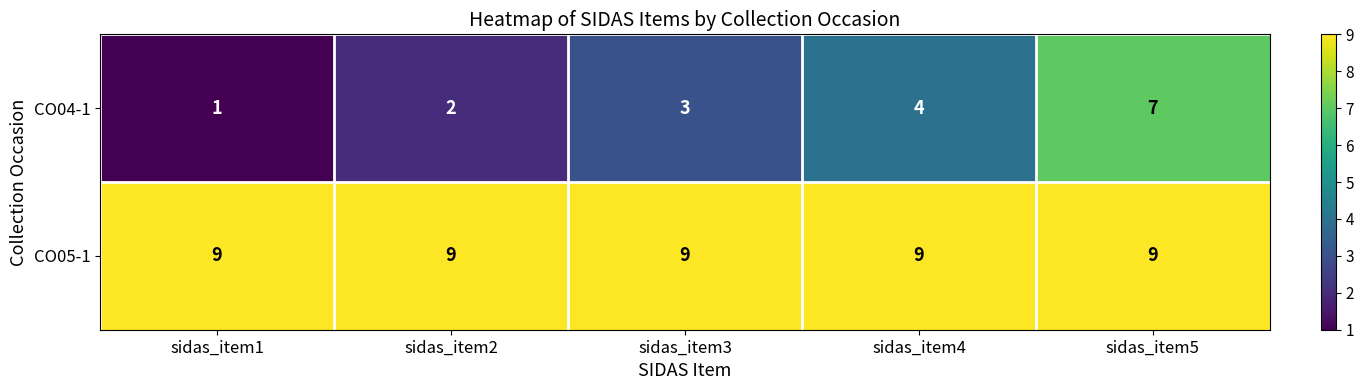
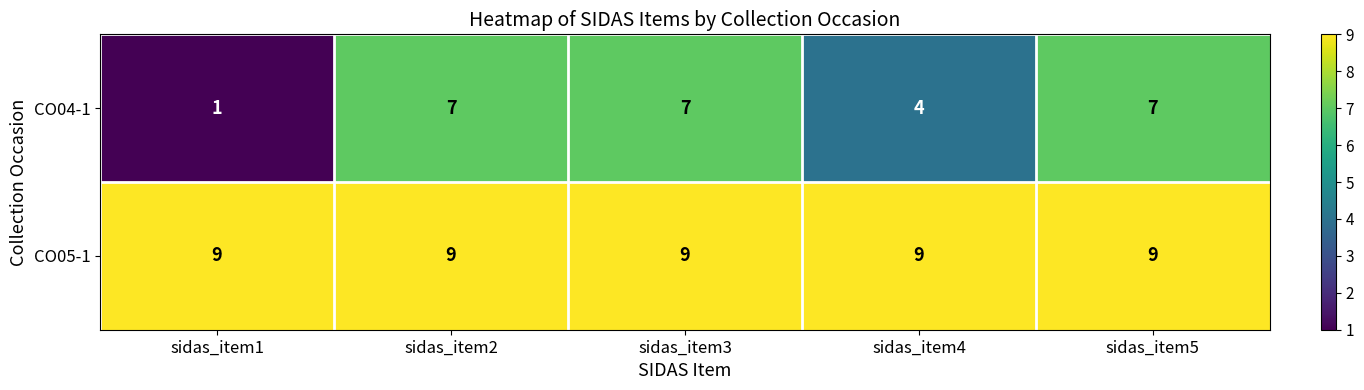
  {
    "CO04-1": {
      "sidas_item1": 1,
-     "sidas_item2": 2,
-     "sidas_item3": 3,
+     "sidas_item2": 7,
+     "sidas_item3": 7,
      "sidas_item4": 4,
      "sidas_item5": 7
    },
    "CO05-1": {
      "sidas_item1": 9,
      "sidas_item2": 9,
      "sidas_item3": 9,
      "sidas_item4": 9,
      "sidas_item5": 9
    }
  }
